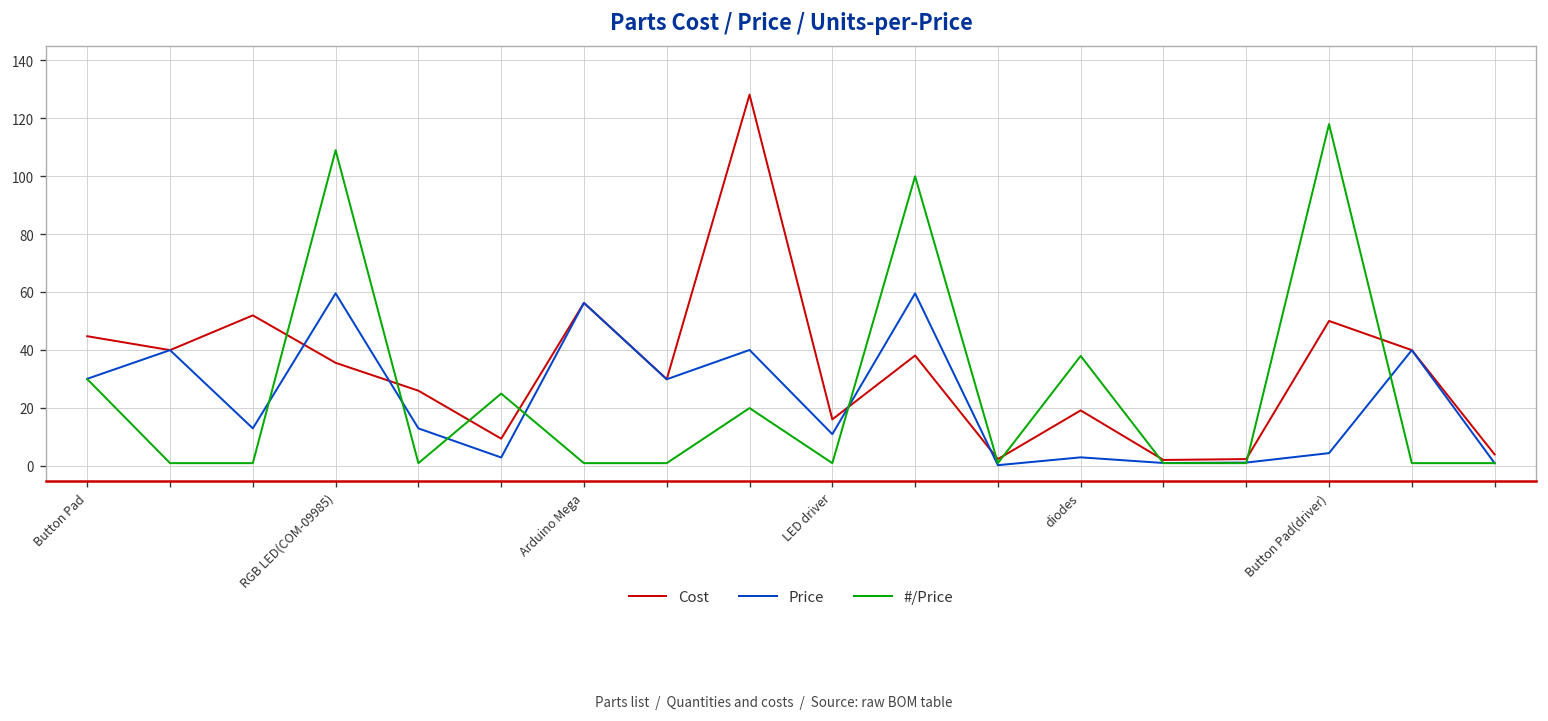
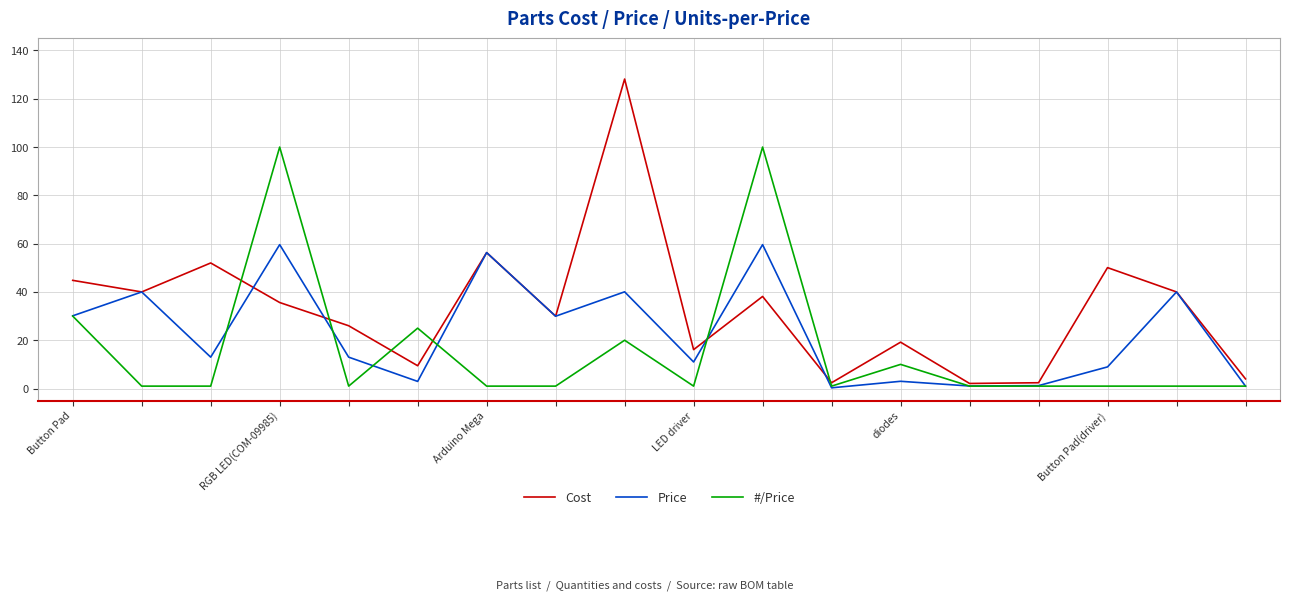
  {
    "Cost": {
      "Button Pad": 45,
      "RGB LED(COM-09985)": 36,
      "LED driver": 16,
      "diodes": 19,
      "Button Pad(driver)": 50
    },
    "Price": {
      "RGB LED(COM-09985)": 60,
      "LED driver": 11,
      "diodes": 3,
-     "Button Pad(driver)": 4
+     "Button Pad(driver)": 9
    },
    "#/Price": {
-     "RGB LED(COM-09985)": 109,
+     "RGB LED(COM-09985)": 100,
      "Arduino Mega": 1,
      "LED driver": 1,
-     "diodes": 38,
-     "Button Pad(driver)": 118
+     "diodes": 10,
+     "Button Pad(driver)": 1
    }
  }
